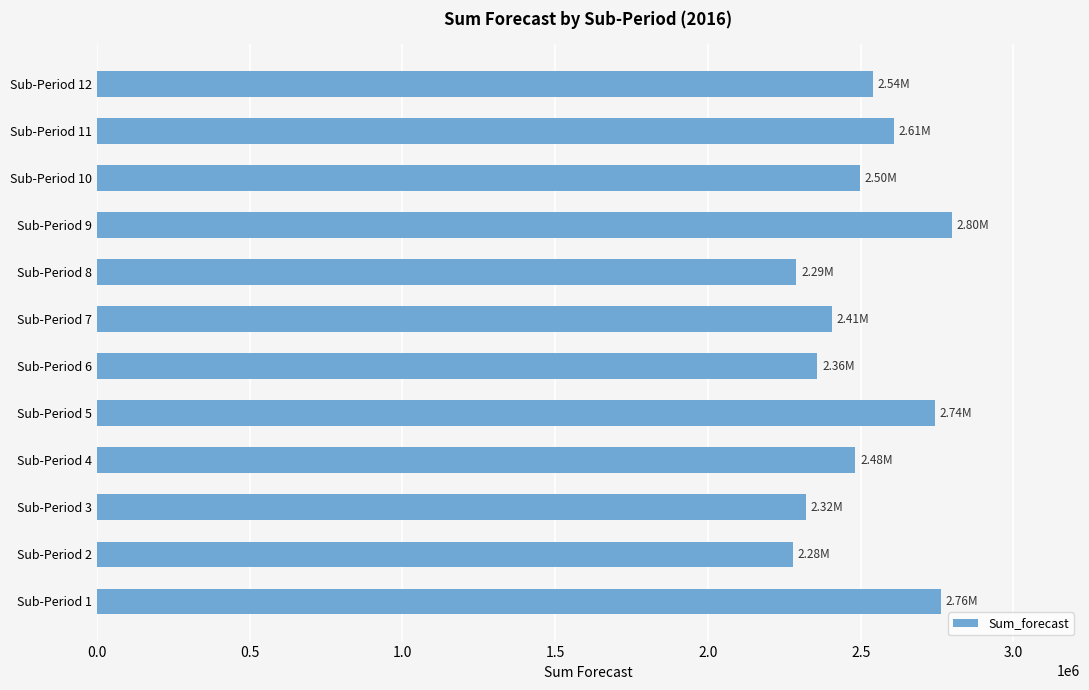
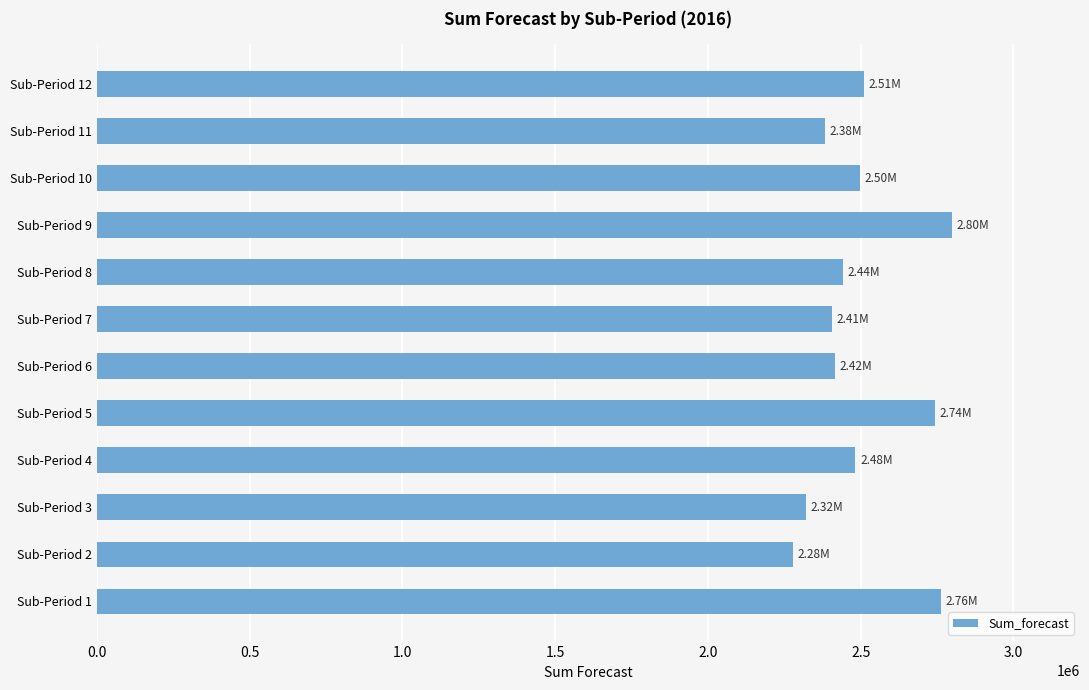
  {
-   "Sub-Period 12": "2.54M",
-   "Sub-Period 11": "2.61M",
+   "Sub-Period 12": "2.51M",
+   "Sub-Period 11": "2.38M",
    "Sub-Period 10": "2.50M",
    "Sub-Period 9": "2.80M",
-   "Sub-Period 8": "2.29M",
+   "Sub-Period 8": "2.44M",
    "Sub-Period 7": "2.41M",
-   "Sub-Period 6": "2.36M",
+   "Sub-Period 6": "2.42M",
    "Sub-Period 5": "2.74M",
    "Sub-Period 4": "2.48M",
    "Sub-Period 3": "2.32M",
    "Sub-Period 2": "2.28M",
    "Sub-Period 1": "2.76M"
  }
